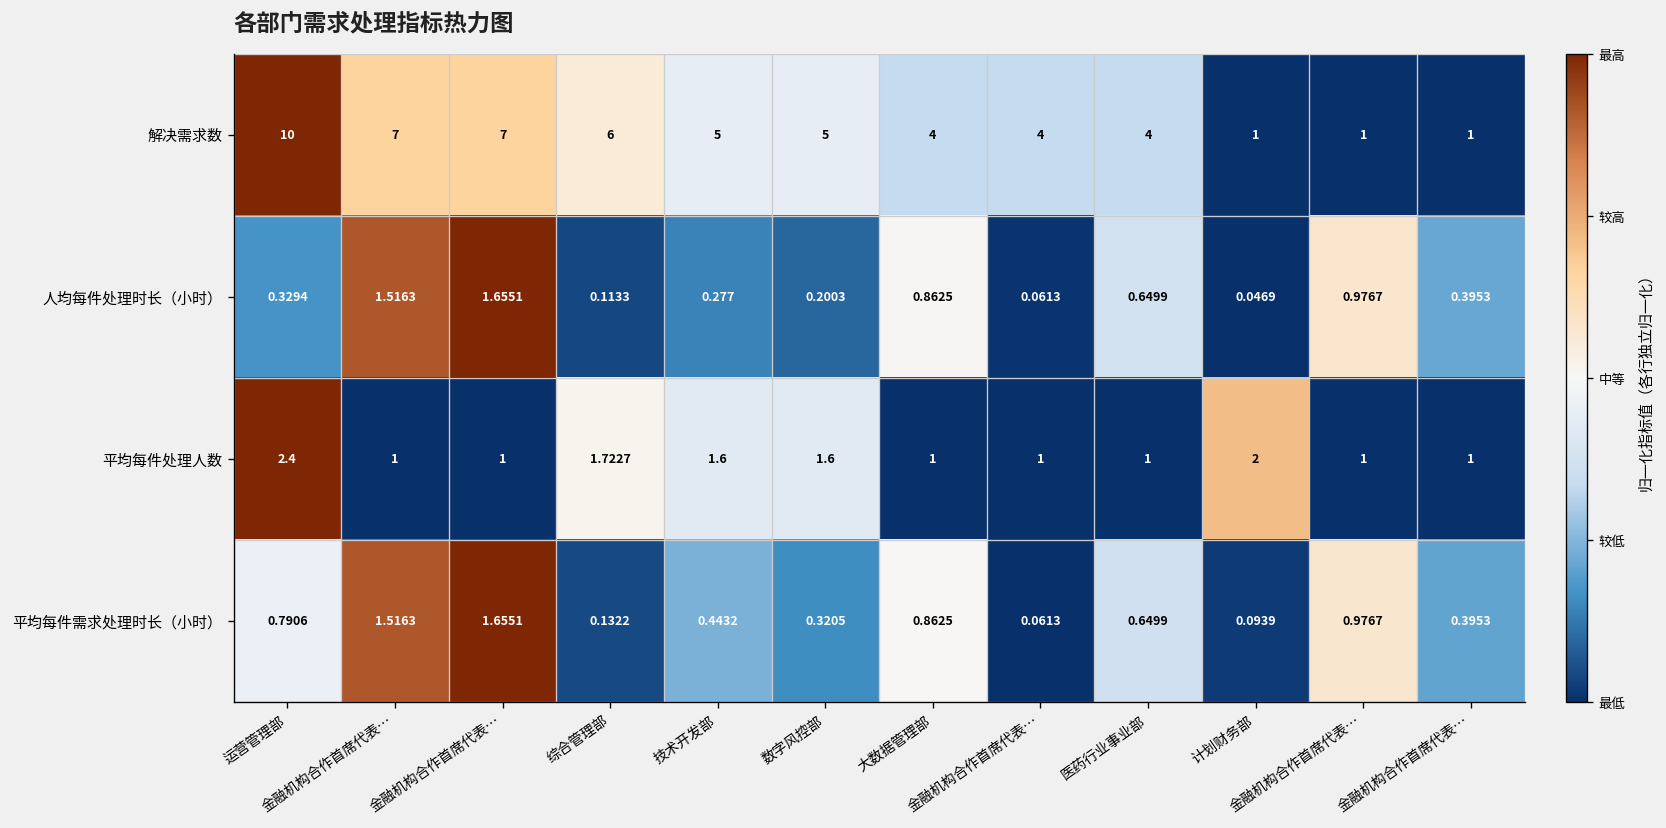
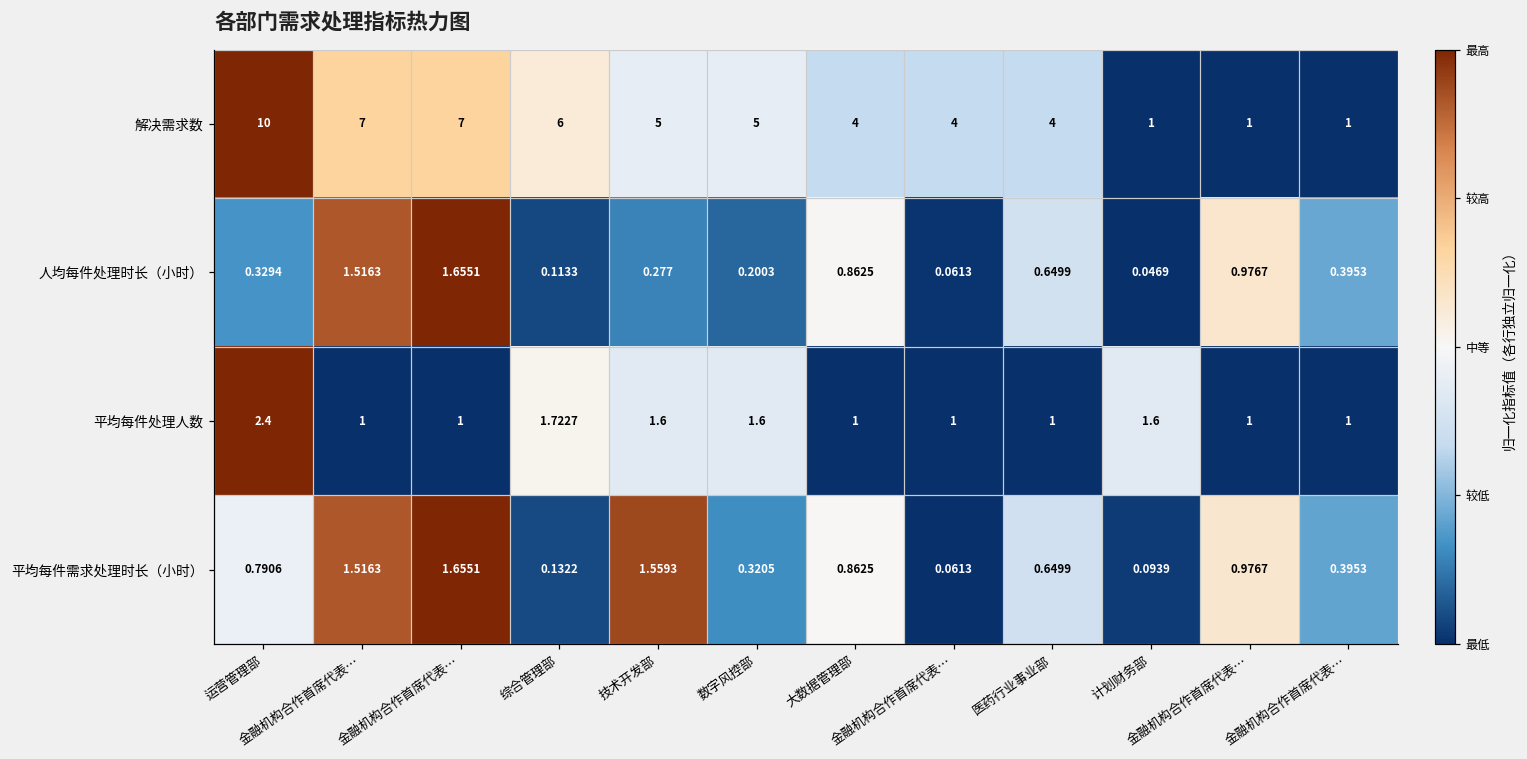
  {
    "解决需求数": {
      "运营管理部": 10,
      "综合管理部": 6,
      "技术开发部": 5,
      "数字风控部": 5,
      "大数据管理部": 4,
      "医药行业事业部": 4,
      "计划财务部": 1
    },
    "人均每件处理时长（小时）": {
      "运营管理部": 0.3294,
      "综合管理部": 0.1133,
      "技术开发部": 0.277,
      "数字风控部": 0.2003,
      "大数据管理部": 0.8625,
      "医药行业事业部": 0.6499,
      "计划财务部": 0.0469
    },
    "平均每件处理人数": {
      "运营管理部": 2.4,
      "综合管理部": 1.7227,
      "技术开发部": 1.6,
      "数字风控部": 1.6,
      "大数据管理部": 1,
      "医药行业事业部": 1,
-     "计划财务部": 2
+     "计划财务部": 1.6
    },
    "平均每件需求处理时长（小时）": {
      "运营管理部": 0.7906,
      "综合管理部": 0.1322,
-     "技术开发部": 0.4432,
+     "技术开发部": 1.5593,
      "数字风控部": 0.3205,
      "大数据管理部": 0.8625,
      "医药行业事业部": 0.6499,
      "计划财务部": 0.0939
    }
  }
